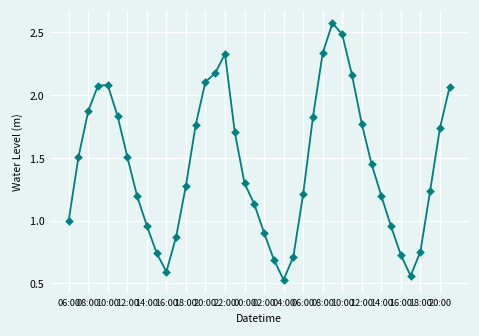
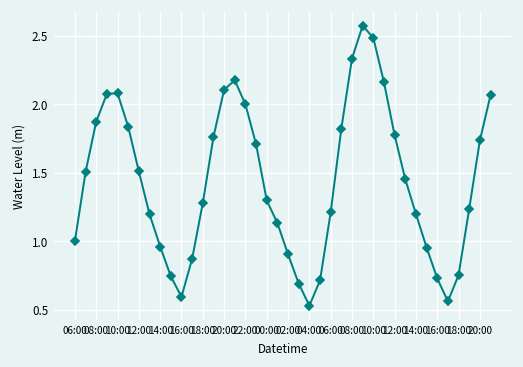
  {
-   "22:00": 2.33,
+   "22:00": 2.00,
    "00:00": 1.30,
    "02:00": 0.90,
    "04:00": 0.53
  }
